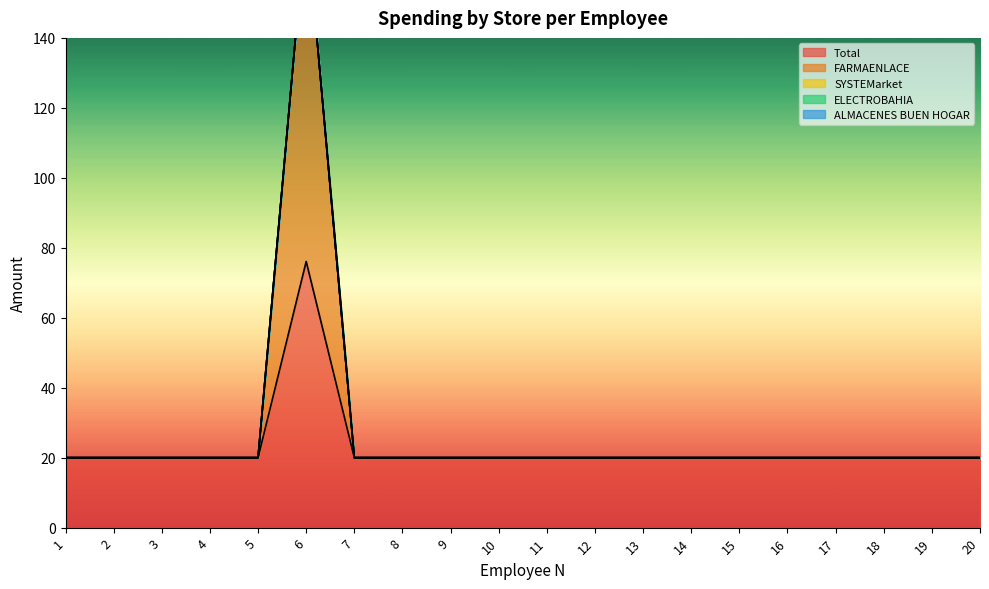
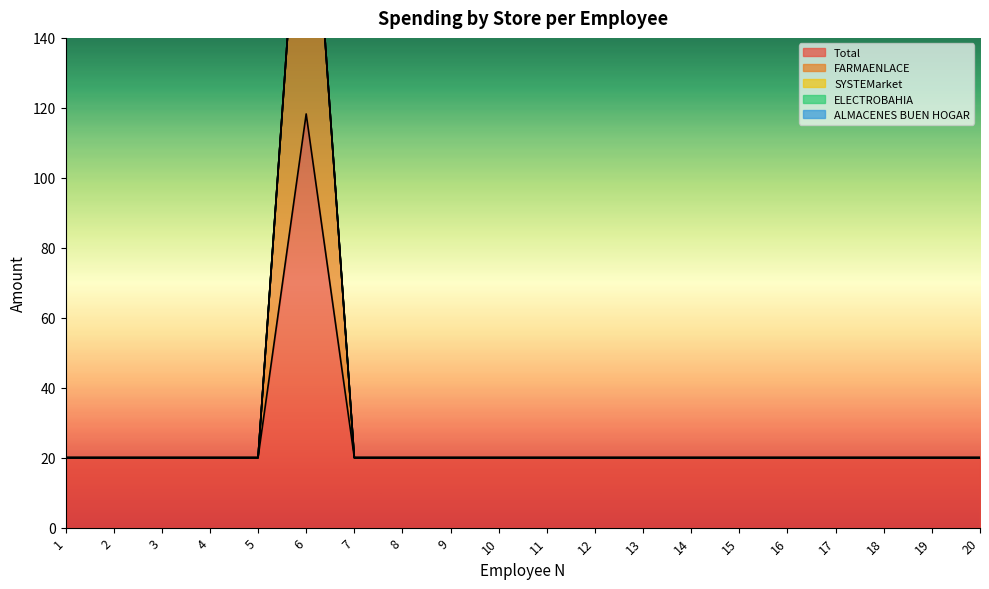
  {
    "Total": {
-     "6": 76
+     "6": 118
    }
  }
